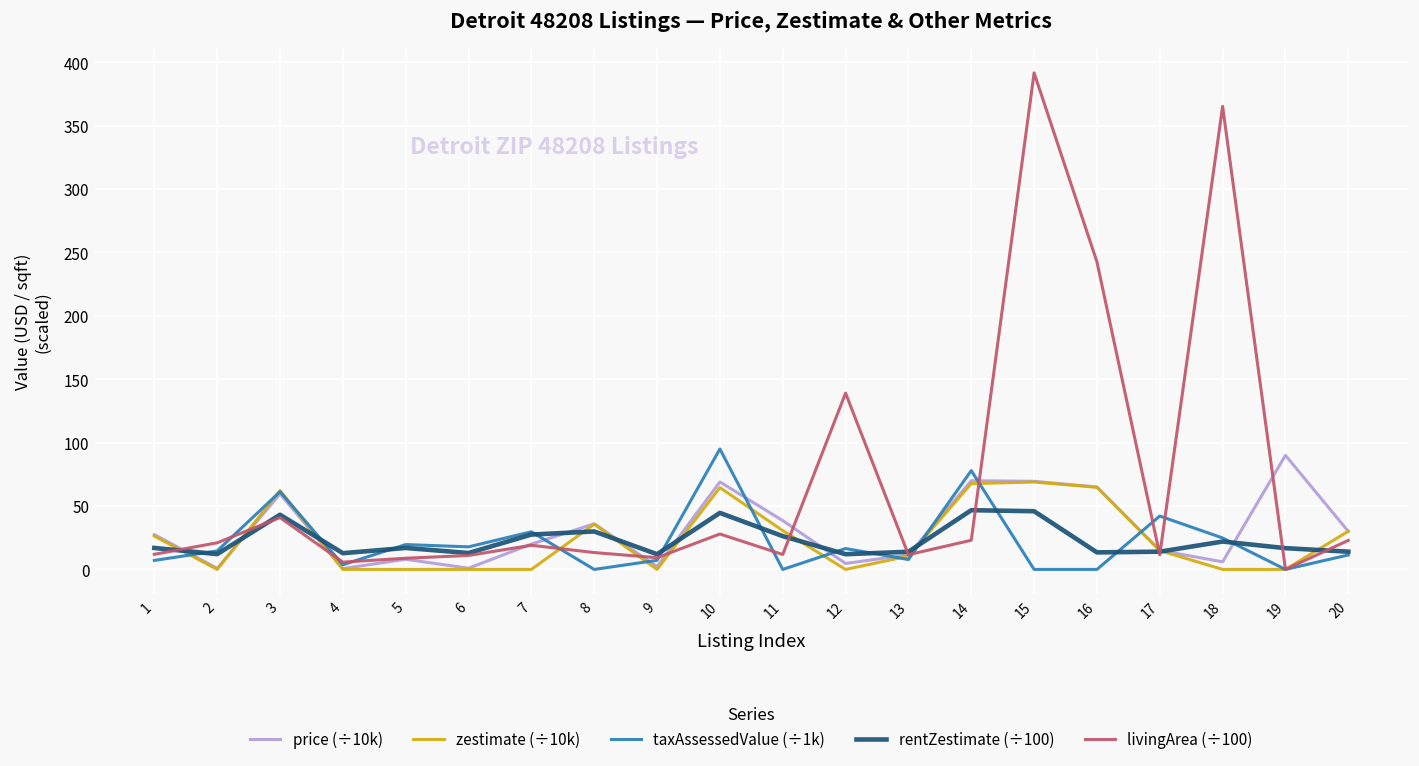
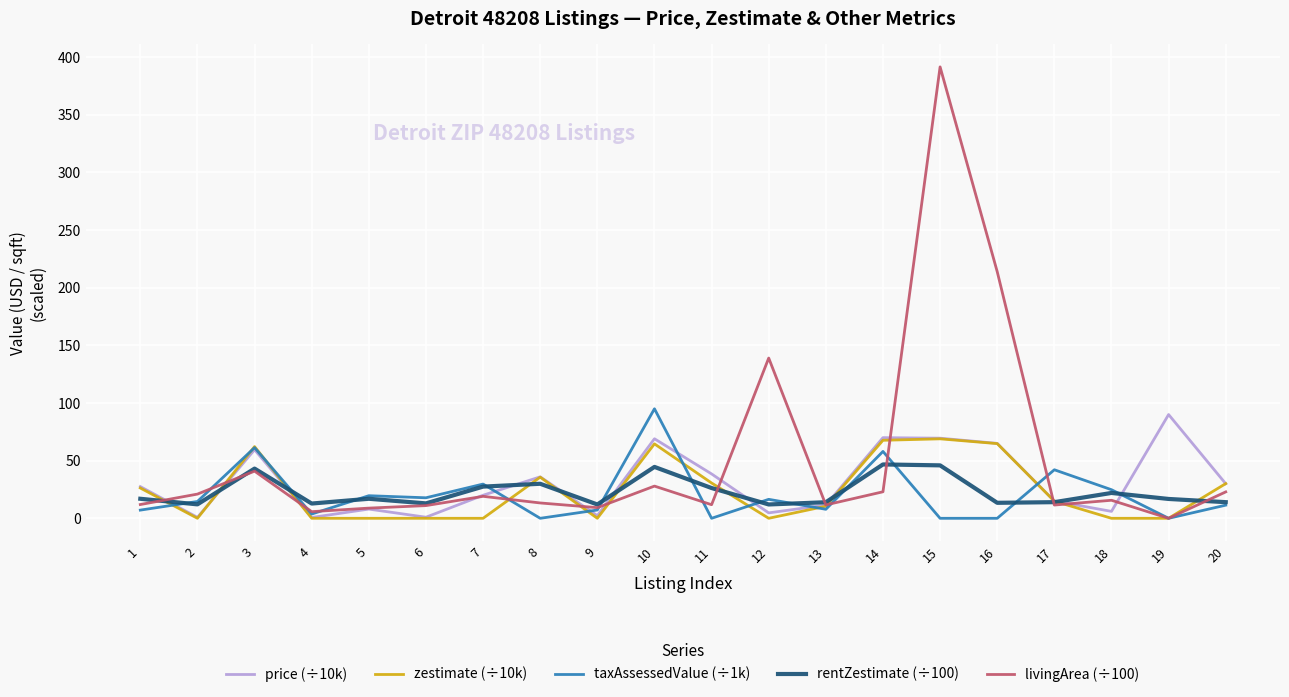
  {
    "price (÷10k)": {
      "9": 2,
      "10": 69,
      "11": 39,
      "12": 5,
      "14": 70,
      "18": 6,
      "19": 90
    },
    "zestimate (÷10k)": {
      "5": 0,
      "7": 0,
      "9": 0,
      "10": 65,
      "11": 31,
      "12": 0,
      "14": 68,
      "18": 0
    },
    "taxAssessedValue (÷1k)": {
      "1": 7,
      "2": 15,
      "5": 20,
      "6": 18,
      "8": 0,
      "10": 95,
      "11": 0,
      "12": 16,
      "13": 8,
-     "14": 78,
+     "14": 58,
      "15": 0,
      "16": 0,
      "17": 42,
      "18": 25,
      "20": 11
    },
    "rentZestimate (÷100)": {
      "1": 17,
      "2": 12,
      "3": 43,
      "4": 13,
      "5": 17,
      "8": 30,
      "9": 12,
      "10": 45,
      "11": 26,
      "12": 12,
      "13": 14,
      "14": 47,
      "15": 46,
      "16": 13,
      "18": 22,
      "19": 17,
      "20": 14
    },
    "livingArea (÷100)": {
      "1": 12,
      "2": 21,
      "3": 41,
      "8": 13,
      "10": 28,
      "11": 12,
      "12": 139,
      "14": 23,
      "15": 392,
-     "16": 243,
+     "16": 214,
      "17": 12,
-     "18": 365,
+     "18": 16,
      "20": 23
    }
  }
